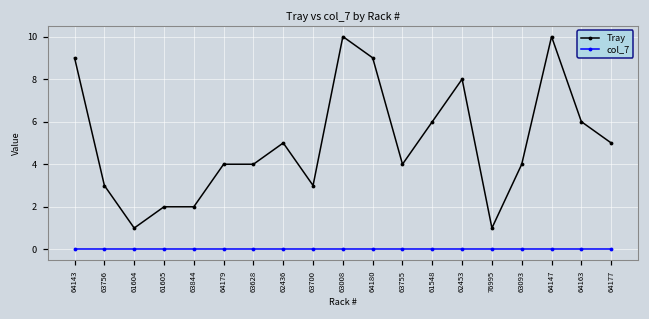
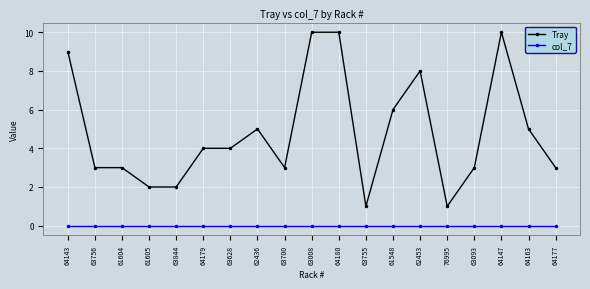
  {
    "Tray": {
      "64143": 9,
      "63756": 3,
-     "61604": 1,
+     "61604": 3,
      "61605": 2,
      "63844": 2,
      "64179": 4,
      "63628": 4,
      "62436": 5,
      "63700": 3,
      "63008": 10,
-     "64180": 9,
-     "63755": 4,
+     "64180": 10,
+     "63755": 1,
      "61548": 6,
      "62453": 8,
      "76995": 1,
-     "63093": 4,
+     "63093": 3,
      "64147": 10,
-     "64163": 6,
-     "64177": 5
+     "64163": 5,
+     "64177": 3
    },
    "col_7": {
      "64143": 0,
      "63756": 0,
      "61604": 0,
      "61605": 0,
      "63844": 0,
      "64179": 0,
      "63628": 0,
      "62436": 0,
      "63700": 0,
      "63008": 0,
      "64180": 0,
      "63755": 0,
      "61548": 0,
      "62453": 0,
      "76995": 0,
      "63093": 0,
      "64147": 0,
      "64163": 0,
      "64177": 0
    }
  }
